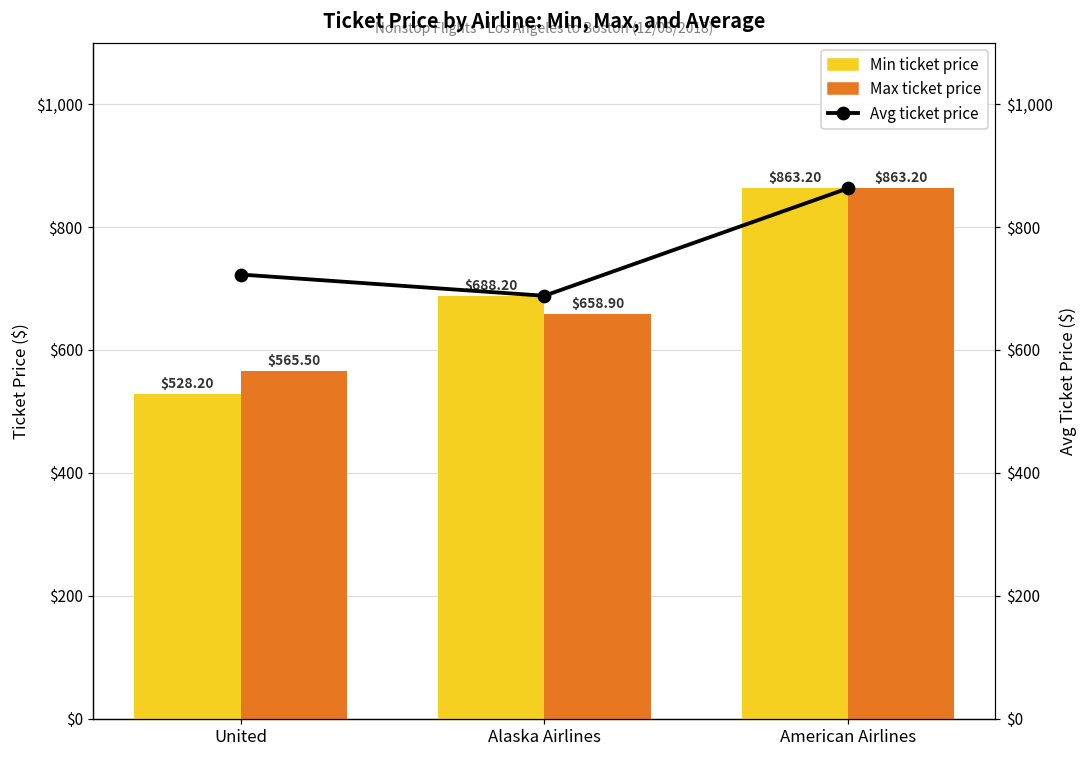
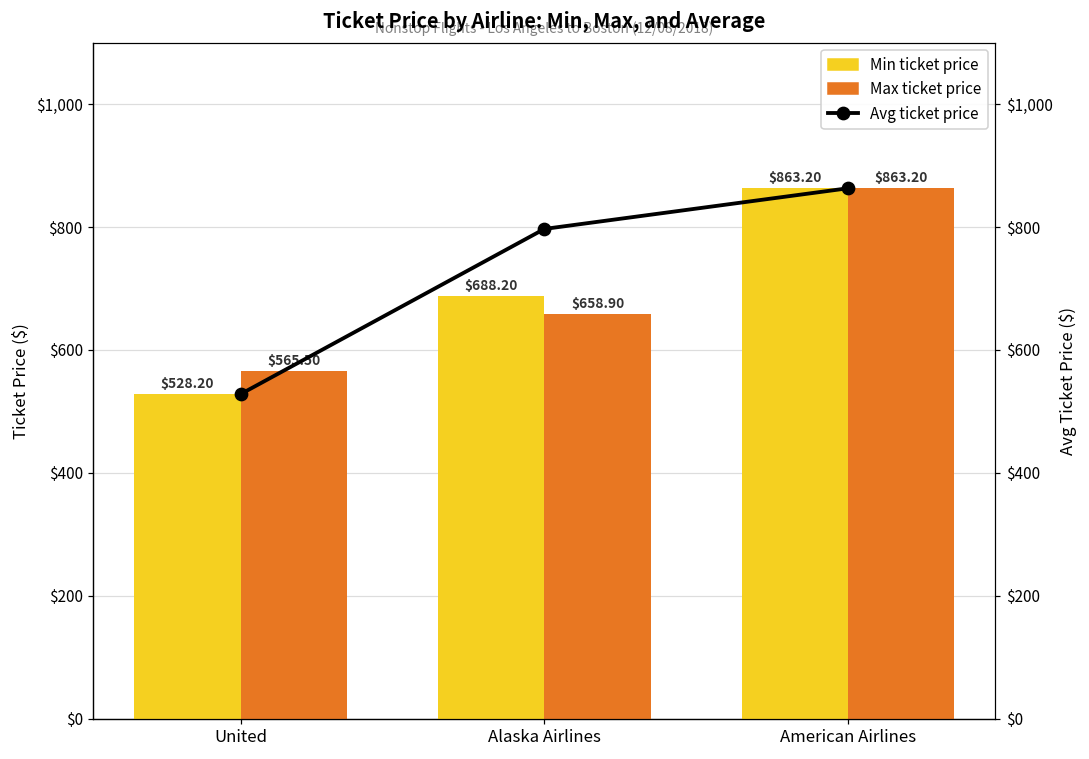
  {
    "Min ticket price": {
      "United": "$528.20",
      "Alaska Airlines": "$688.20",
      "American Airlines": "$863.20"
    },
    "Max ticket price": {
      "United": "$565.50",
      "Alaska Airlines": "$658.90",
      "American Airlines": "$863.20"
    },
    "Avg ticket price": {
-     "United": "$720",
-     "Alaska Airlines": "$690",
+     "United": "$530",
+     "Alaska Airlines": "$800",
      "American Airlines": "$860"
    }
  }
